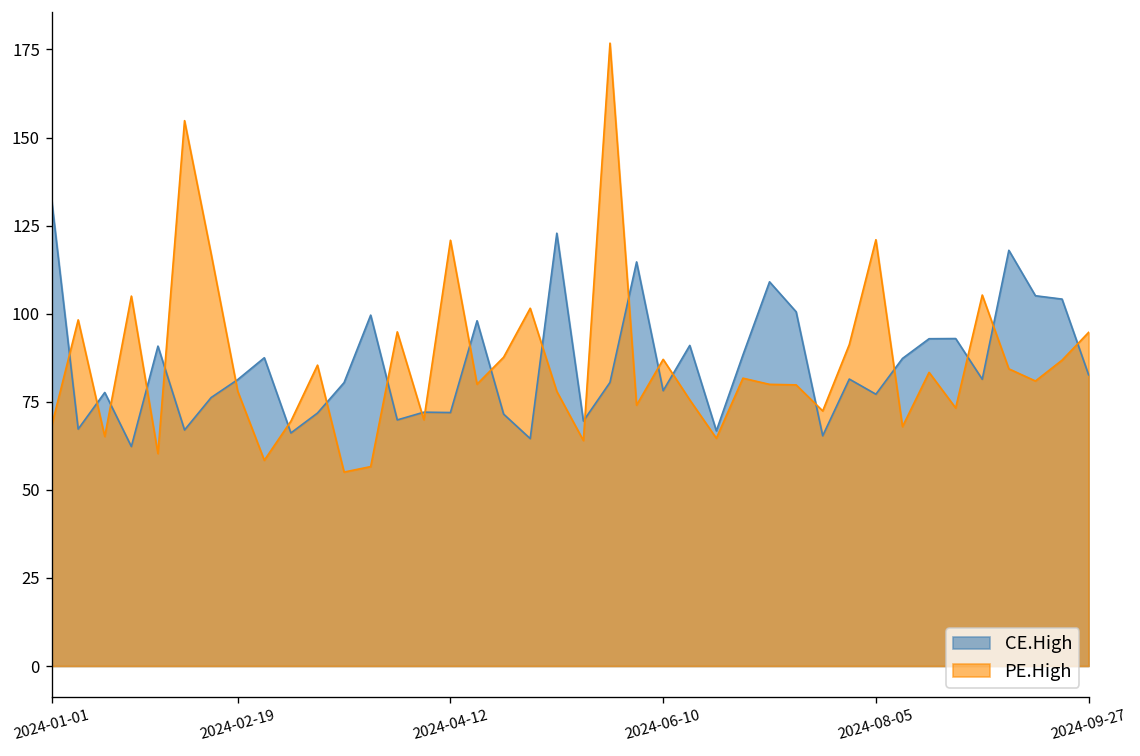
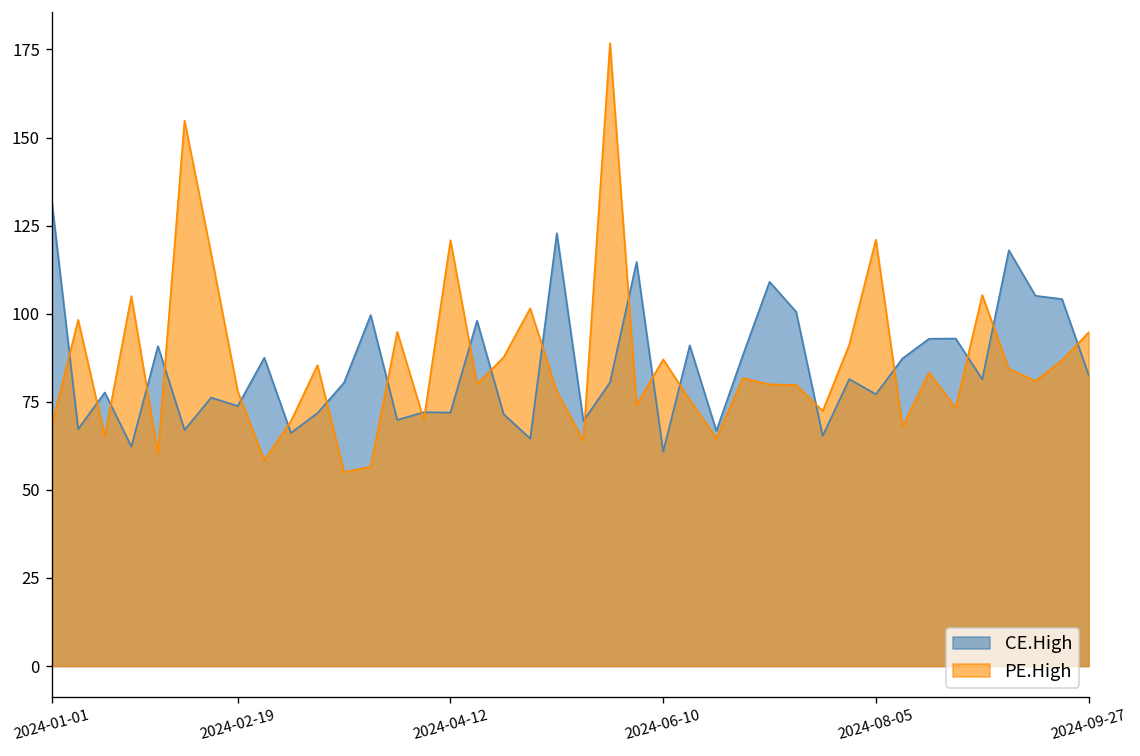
  {
    "CE.High": {
      "2024-01-01": 132,
-     "2024-02-19": 81,
+     "2024-02-19": 74,
      "2024-04-12": 72,
-     "2024-06-10": 78,
+     "2024-06-10": 61,
      "2024-08-05": 77,
      "2024-09-27": 83
    },
    "PE.High": {
      "2024-01-01": 68,
      "2024-02-19": 78,
      "2024-04-12": 121,
      "2024-06-10": 87,
      "2024-08-05": 121,
      "2024-09-27": 95
    }
  }
